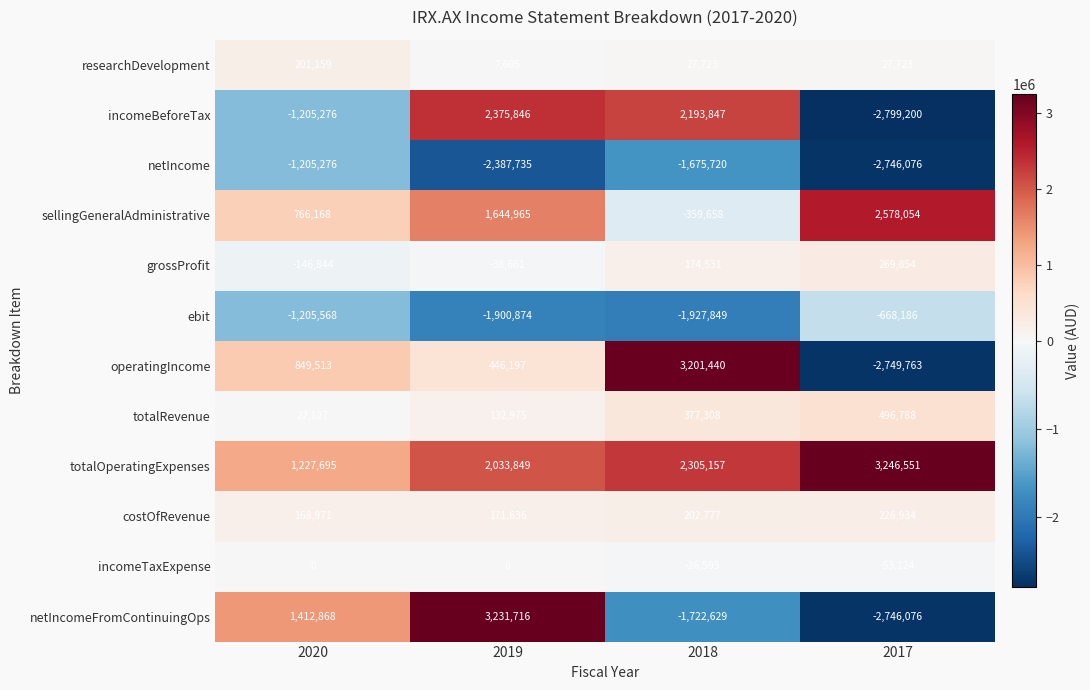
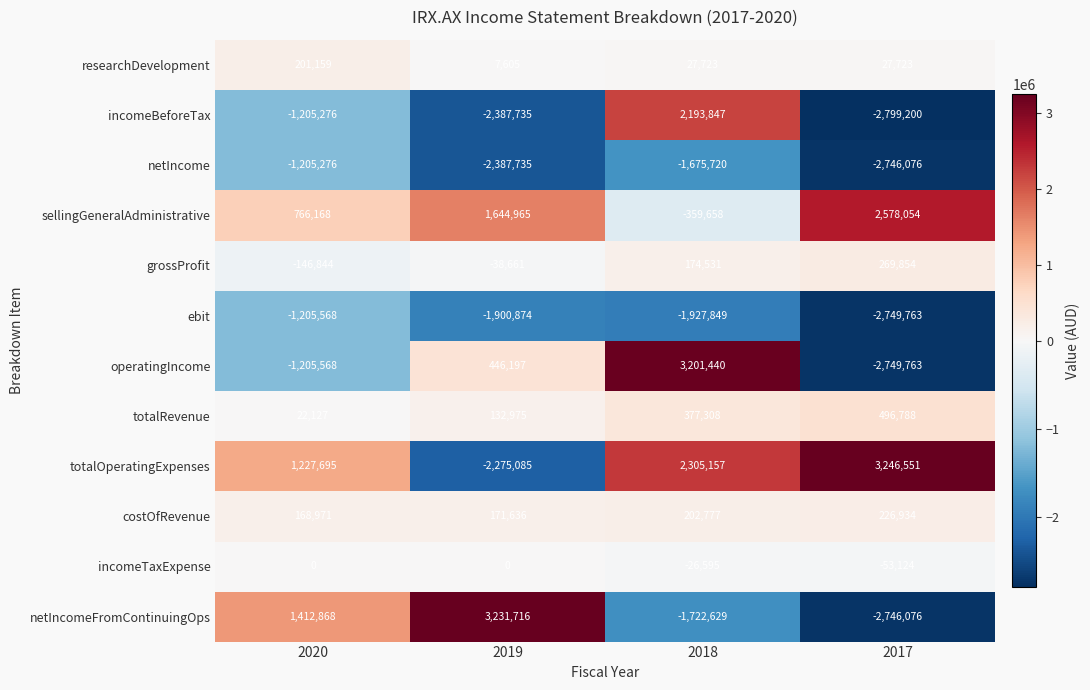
  {
    "incomeBeforeTax": {
      "2020": "-1,205,276",
-     "2019": "2,375,846",
+     "2019": "-2,387,735",
      "2018": "2,193,847",
      "2017": "-2,799,200"
    },
    "netIncome": {
      "2020": "-1,205,276",
      "2019": "-2,387,735",
      "2018": "-1,675,720",
      "2017": "-2,746,076"
    },
    "sellingGeneralAdministrative": {
      "2020": "766,168",
      "2019": "1,644,965",
      "2017": "2,578,054"
    },
    "ebit": {
      "2020": "-1,205,568",
      "2019": "-1,900,874",
      "2018": "-1,927,849",
-     "2017": "-668,186"
+     "2017": "-2,749,763"
    },
    "operatingIncome": {
-     "2020": "849,513",
+     "2020": "-1,205,568",
      "2018": "3,201,440",
      "2017": "-2,749,763"
    },
    "totalOperatingExpenses": {
      "2020": "1,227,695",
-     "2019": "2,033,849",
+     "2019": "-2,275,085",
      "2018": "2,305,157",
      "2017": "3,246,551"
    },
    "netIncomeFromContinuingOps": {
      "2020": "1,412,868",
      "2019": "3,231,716",
      "2018": "-1,722,629",
      "2017": "-2,746,076"
    }
  }
